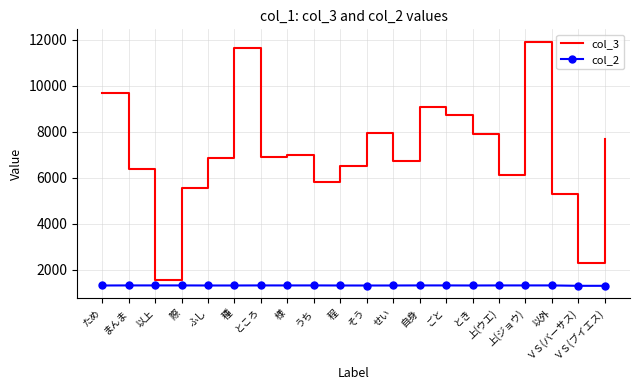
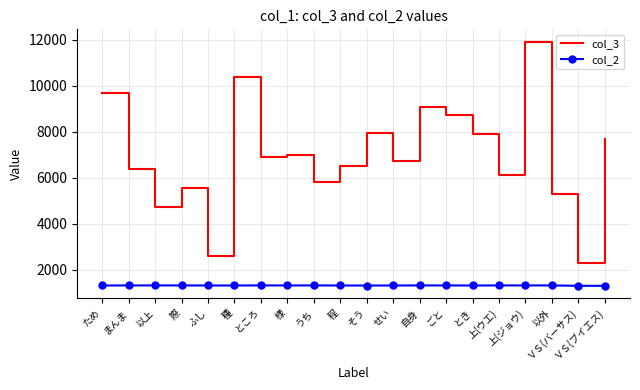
  {
    "col_3": {
      "ため": 9700,
      "まんま": 6400,
-     "以上": 1500,
+     "以上": 4700,
      "際": 5600,
-     "ふし": 6800,
-     "種": 11700,
+     "ふし": 2600,
+     "種": 10400,
      "ところ": 6900,
      "様": 7000,
      "うち": 5800,
      "程": 6500,
      "そう": 7900,
      "せい": 6700,
      "自身": 9100,
      "ごと": 8700,
      "とき": 7900,
      "上(ウエ)": 6100,
      "上(ジョウ)": 11900,
      "以外": 5300,
      "ＶＳ(バーサス)": 2300,
      "ＶＳ(ブイエス)": 7700
    },
    "col_2": {
      "ため": 1300,
      "まんま": 1300,
      "以上": 1300,
      "際": 1300,
      "ふし": 1300,
      "種": 1300,
      "ところ": 1300,
      "様": 1300,
      "うち": 1300,
      "程": 1300,
      "そう": 1300,
      "せい": 1300,
      "自身": 1300,
      "ごと": 1300,
      "とき": 1300,
      "上(ウエ)": 1300,
      "上(ジョウ)": 1300,
      "以外": 1300,
      "ＶＳ(バーサス)": 1300,
      "ＶＳ(ブイエス)": 1300
    }
  }
